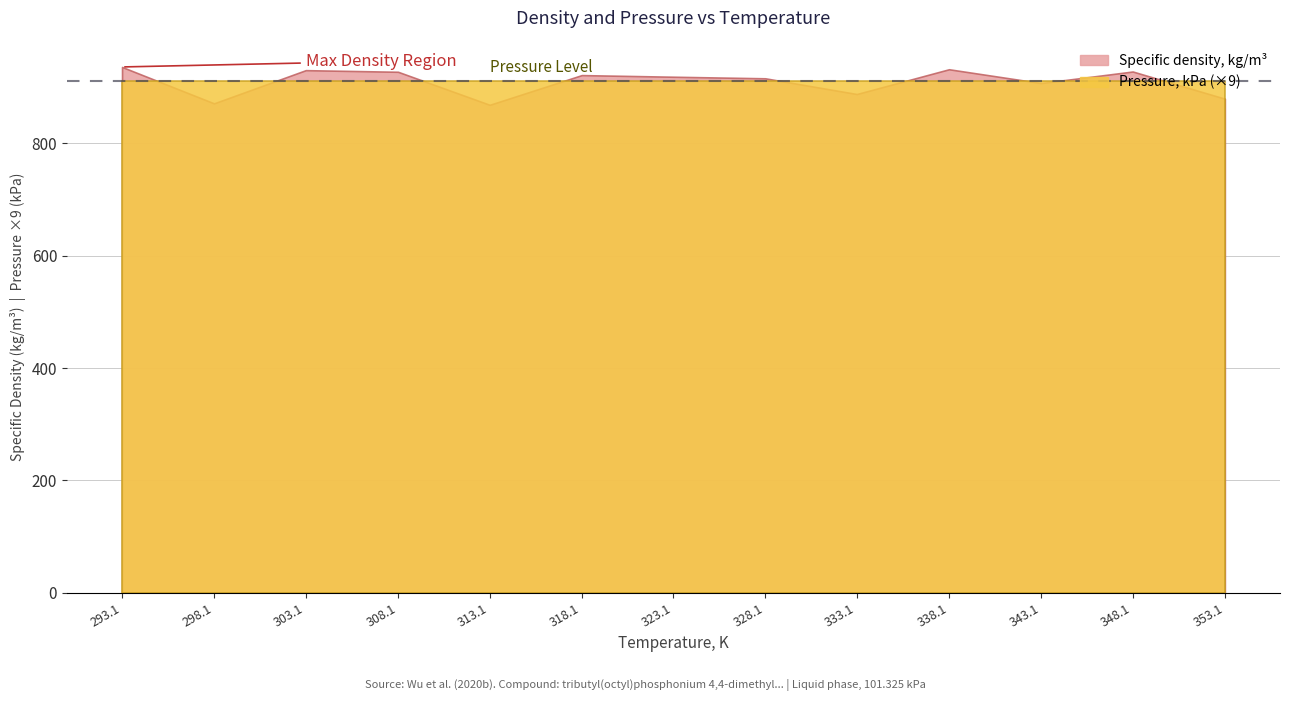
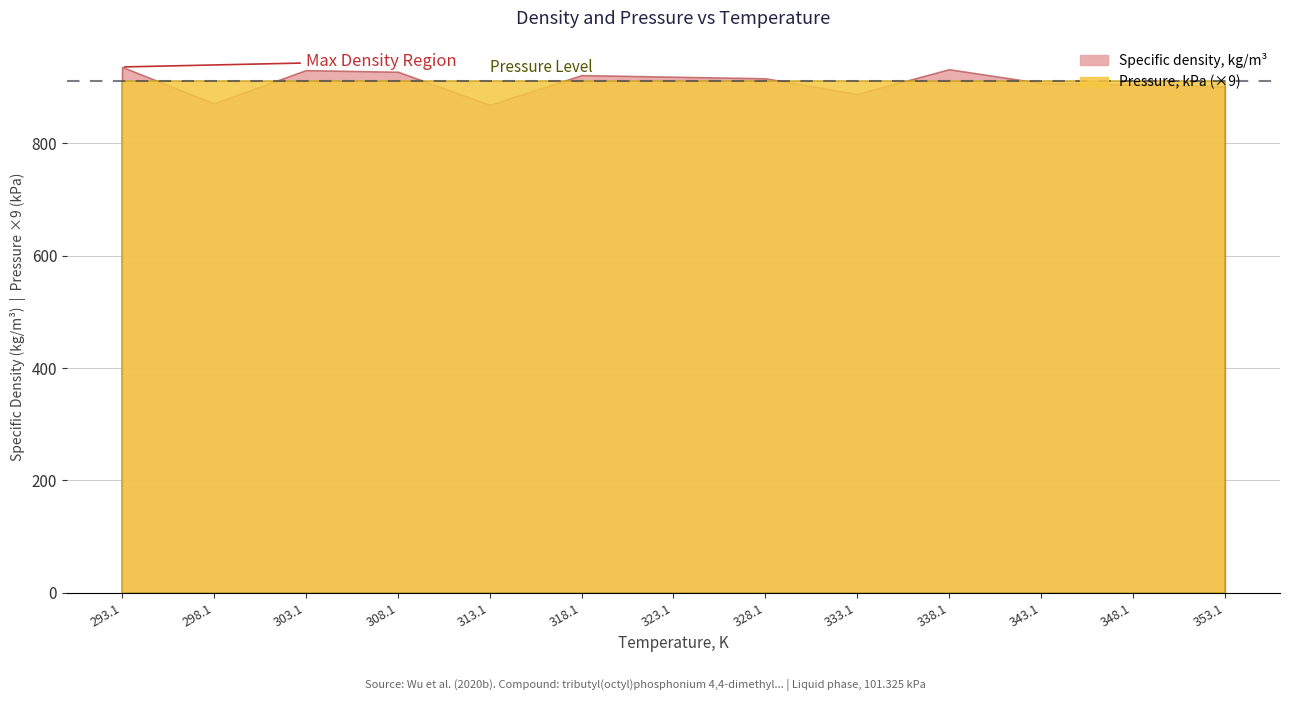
  {
    "Specific density, kg/m³": {
      "293.1": 940,
      "298.1": 870,
      "303.1": 930,
      "308.1": 930,
      "313.1": 870,
      "318.1": 920,
      "323.1": 920,
      "333.1": 890,
      "338.1": 930,
      "343.1": 910,
-     "348.1": 930,
-     "353.1": 880
+     "348.1": 900,
+     "353.1": 900
    },
    "Pressure, kPa (×9)": {
      "293.1": 910,
      "298.1": 910,
      "303.1": 910,
      "308.1": 910,
      "313.1": 910,
      "318.1": 910,
      "323.1": 910,
      "333.1": 910,
      "338.1": 910,
      "343.1": 910,
      "348.1": 910,
      "353.1": 910
    }
  }
